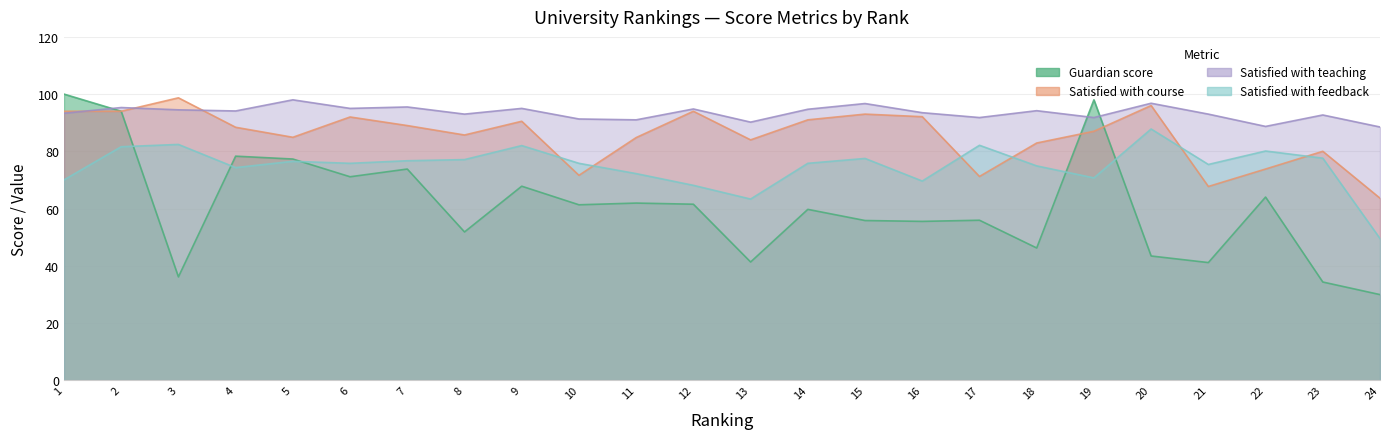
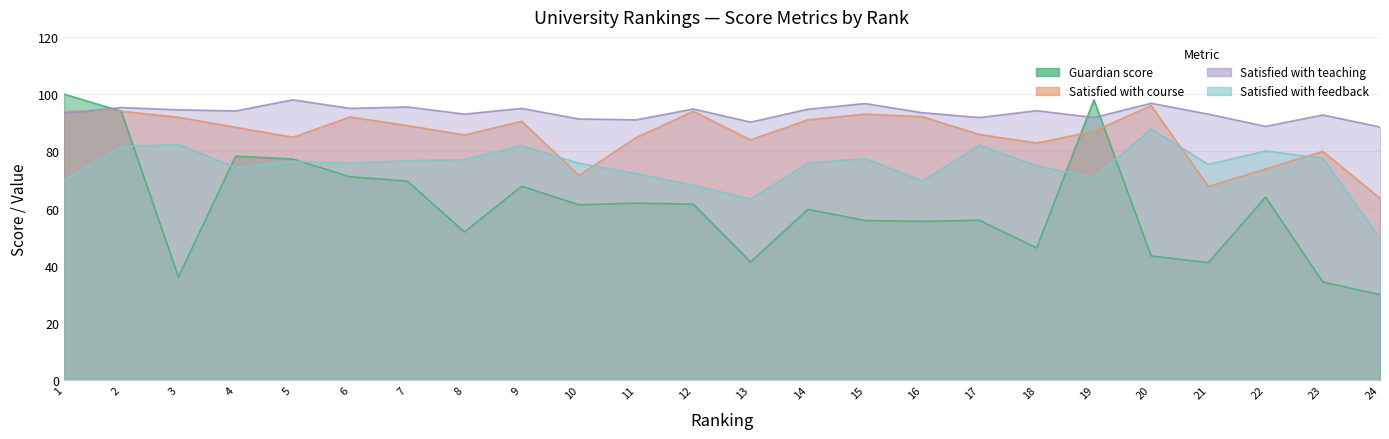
  {
    "Guardian score": {
      "1": 100,
      "3": 36,
      "4": 78,
      "6": 71,
-     "7": 74,
+     "7": 70,
      "8": 52,
      "9": 68,
      "10": 61,
      "11": 62,
      "12": 62,
      "13": 41,
      "14": 60,
      "15": 56,
      "16": 56,
      "17": 56,
      "18": 46,
      "19": 98,
      "20": 43,
      "21": 41,
      "22": 64,
      "23": 34,
      "24": 30
    },
    "Satisfied with course": {
-     "3": 99,
+     "3": 92,
      "4": 88,
      "5": 85,
      "6": 92,
      "7": 89,
      "8": 86,
      "9": 91,
      "10": 72,
      "11": 85,
      "13": 84,
      "14": 91,
      "15": 93,
      "16": 92,
-     "17": 71,
+     "17": 86,
      "18": 83,
      "19": 87,
      "21": 68,
      "22": 74,
      "23": 80,
      "24": 64
    }
  }
